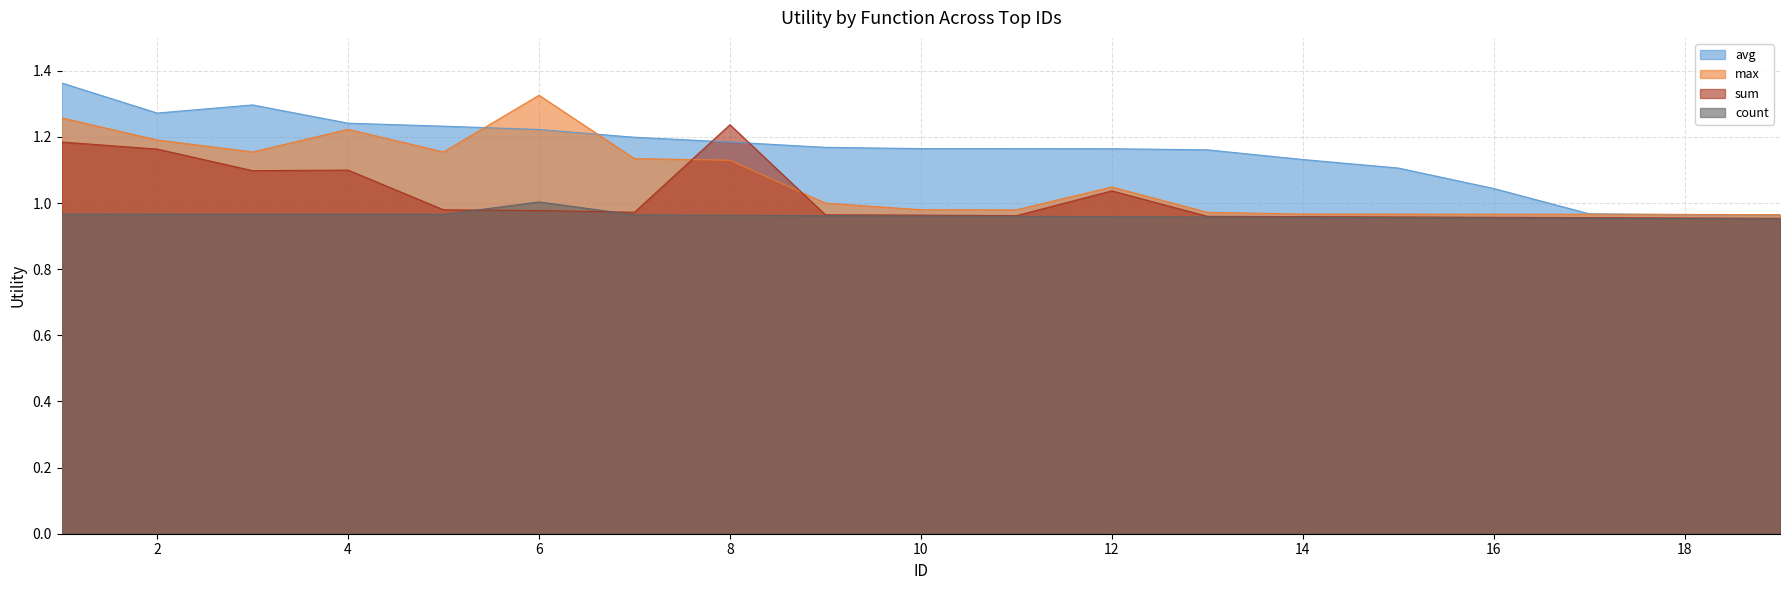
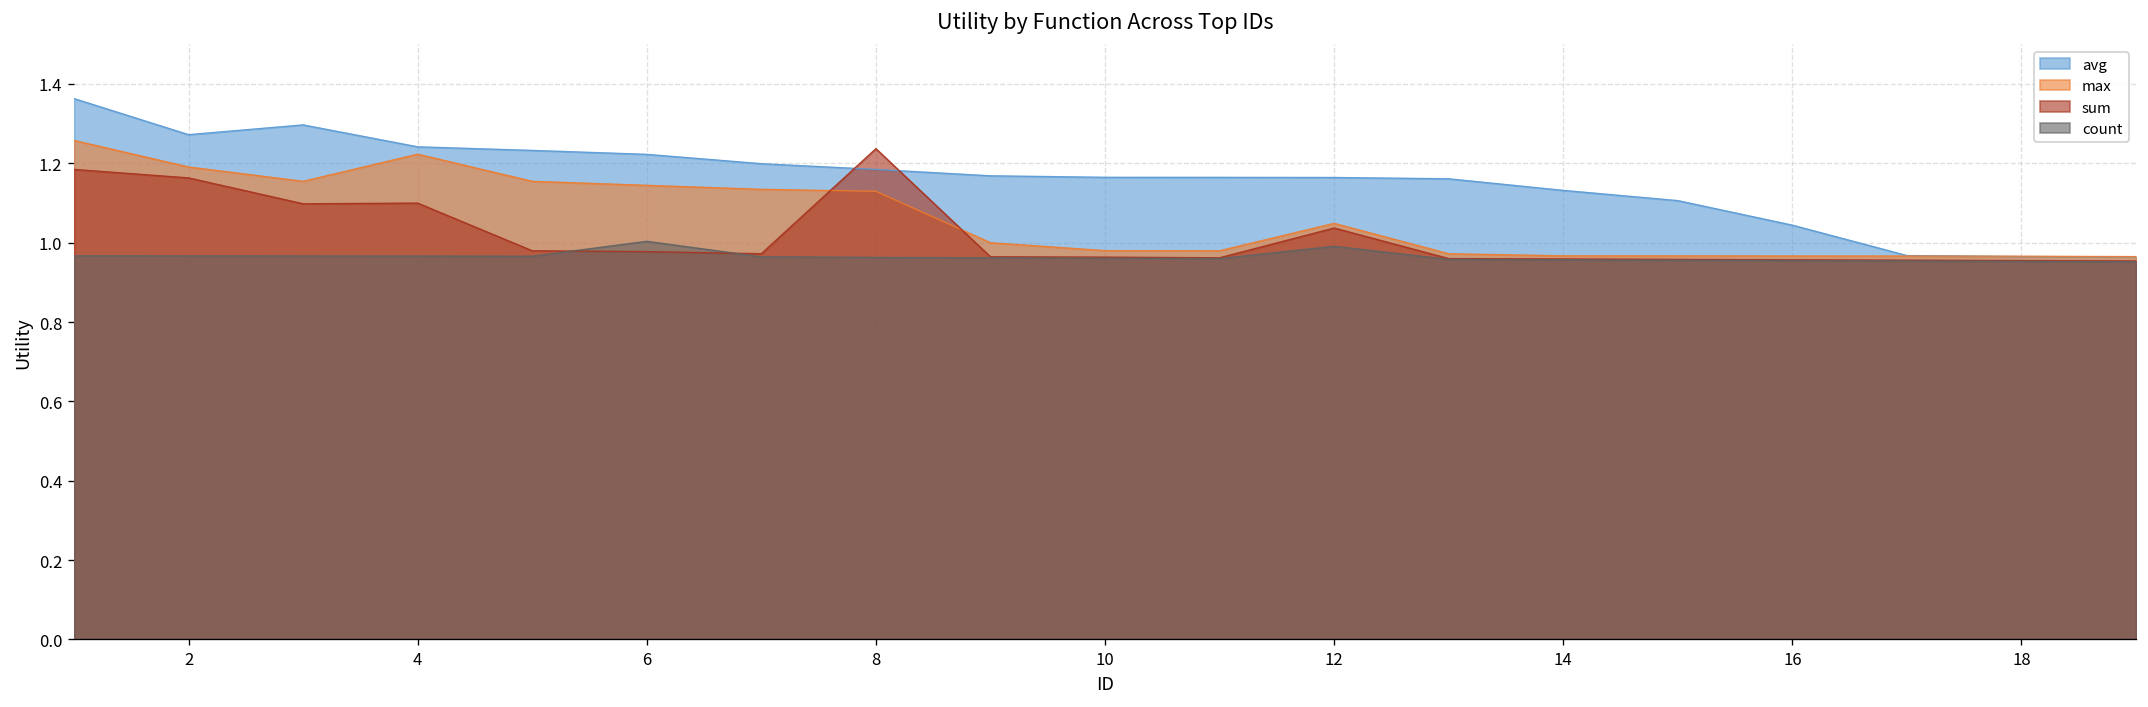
  {
    "avg": {
      "2": 1.27,
      "4": 1.24,
      "6": 1.22,
      "8": 1.18,
      "10": 1.16,
      "12": 1.16,
      "14": 1.13,
      "16": 1.04
    },
    "max": {
      "2": 1.19,
      "4": 1.22,
-     "6": 1.33,
+     "6": 1.14,
      "8": 1.13,
      "10": 0.98,
      "12": 1.05,
      "14": 0.97,
      "16": 0.97
    },
    "sum": {
      "2": 1.16,
      "4": 1.10,
      "6": 0.98,
      "8": 1.24,
      "12": 1.04
    },
    "count": {
      "2": 0.97,
      "4": 0.97,
      "6": 1.00,
      "8": 0.96,
-     "12": 0.96
+     "12": 0.99
    }
  }
